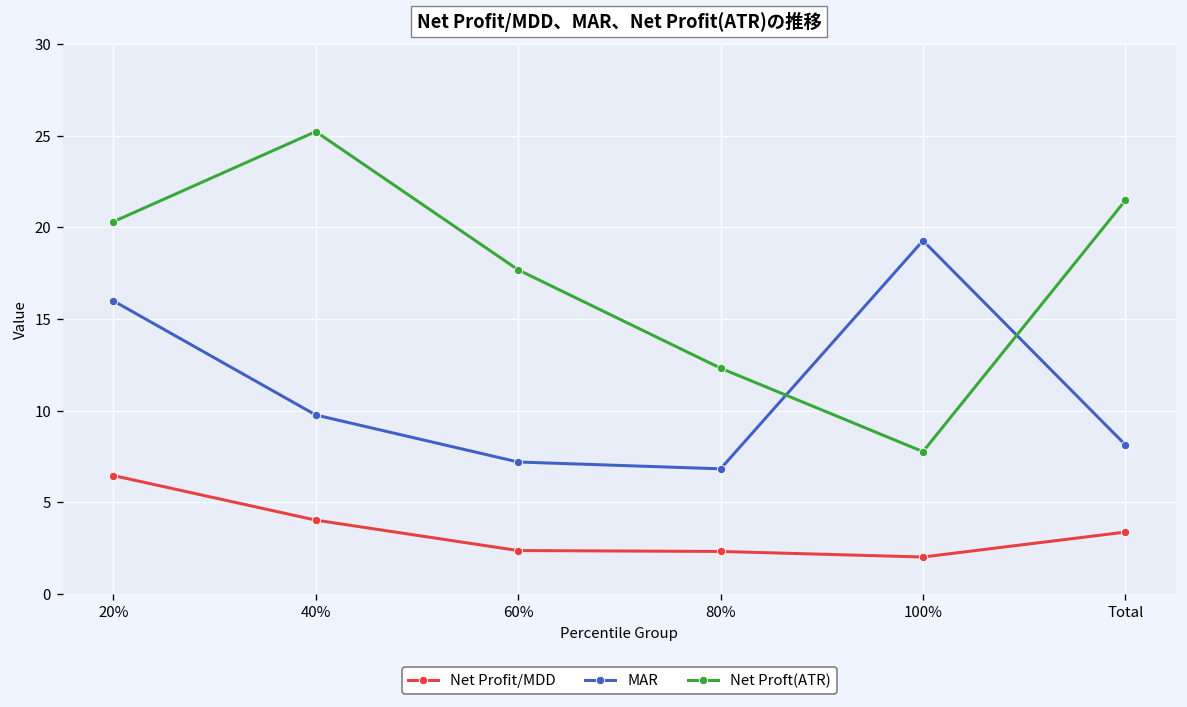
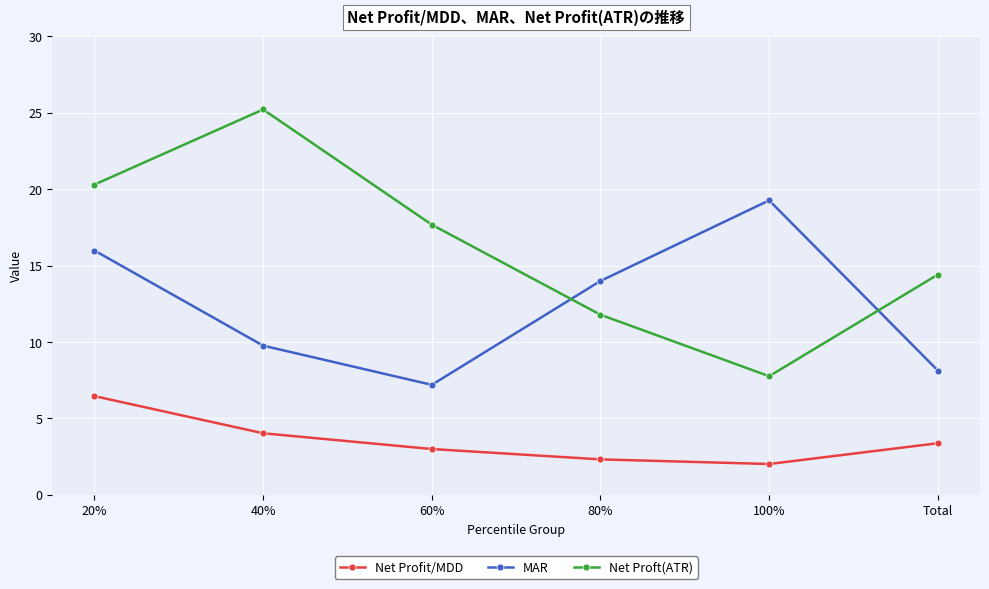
  {
    "Net Profit/MDD": {
      "20%": 6.5,
      "40%": 4.0,
-     "60%": 2.4,
+     "60%": 3.0,
      "80%": 2.3,
      "100%": 2.0,
      "Total": 3.4
    },
    "MAR": {
      "20%": 16.0,
      "40%": 9.8,
      "60%": 7.2,
-     "80%": 6.8,
+     "80%": 14.0,
      "100%": 19.3,
      "Total": 8.1
    },
    "Net Proft(ATR)": {
      "20%": 20.3,
      "40%": 25.2,
      "60%": 17.7,
-     "80%": 12.3,
+     "80%": 11.8,
      "100%": 7.8,
-     "Total": 21.5
+     "Total": 14.4
    }
  }
